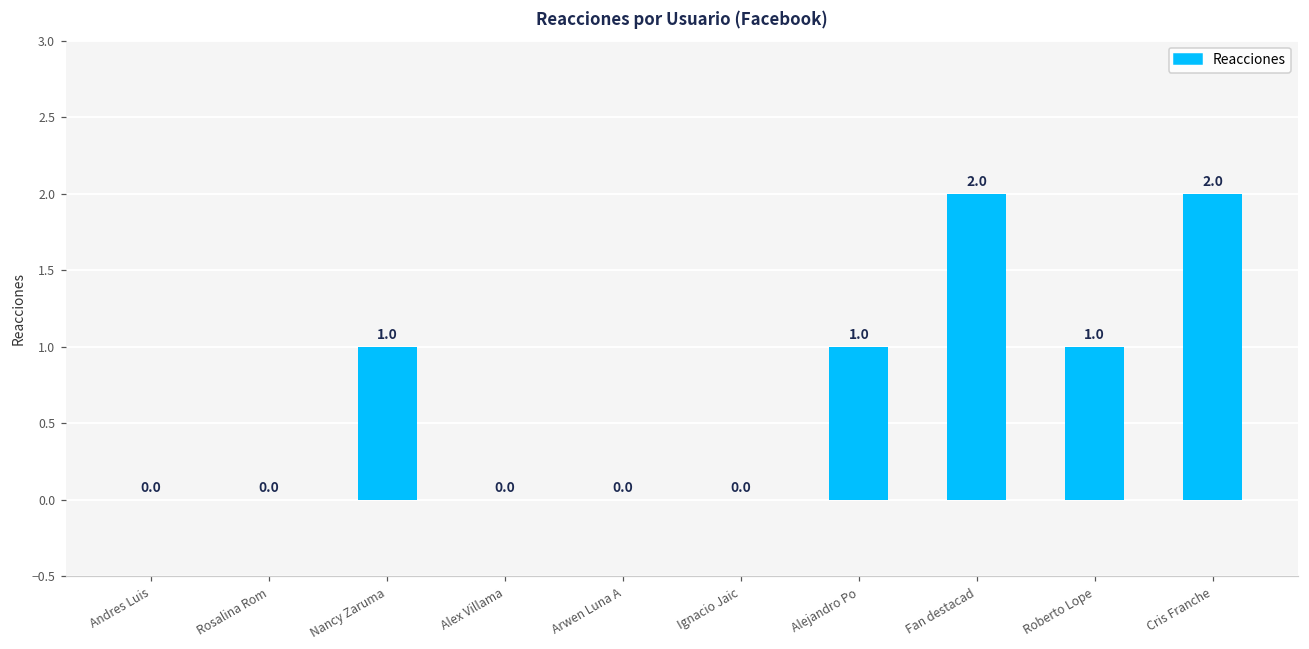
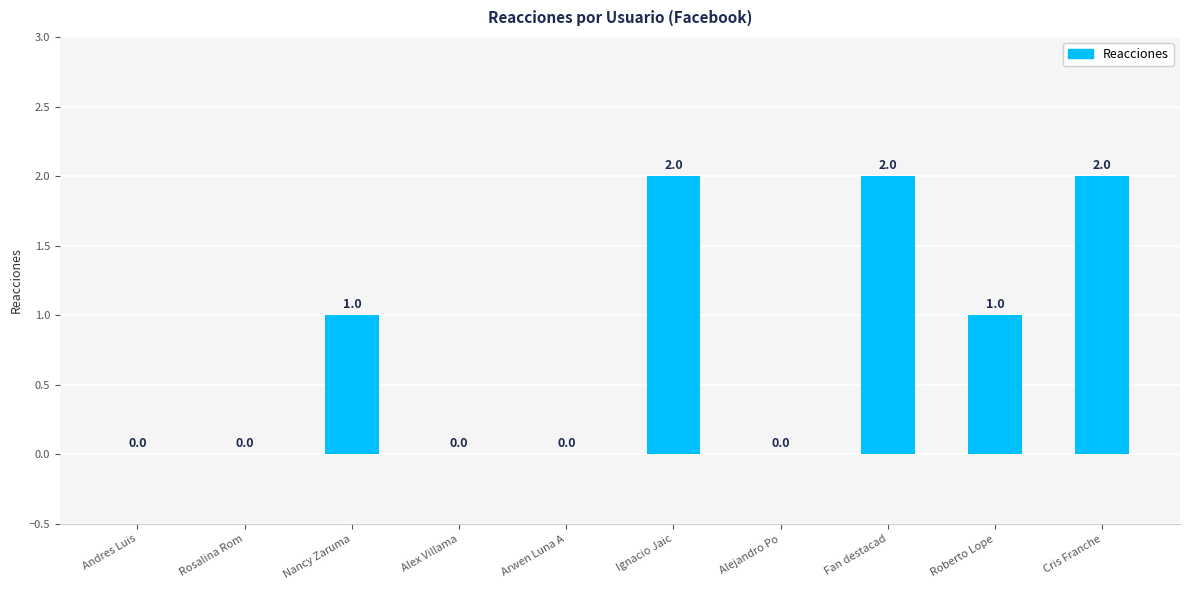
  {
    "Andres Luis": 0.0,
    "Rosalina Rom": 0.0,
    "Nancy Zaruma": 1.0,
    "Alex Villama": 0.0,
    "Arwen Luna A": 0.0,
-   "Ignacio Jaic": 0.0,
-   "Alejandro Po": 1.0,
+   "Ignacio Jaic": 2.0,
+   "Alejandro Po": 0.0,
    "Fan destacad": 2.0,
    "Roberto Lope": 1.0,
    "Cris Franche": 2.0
  }
